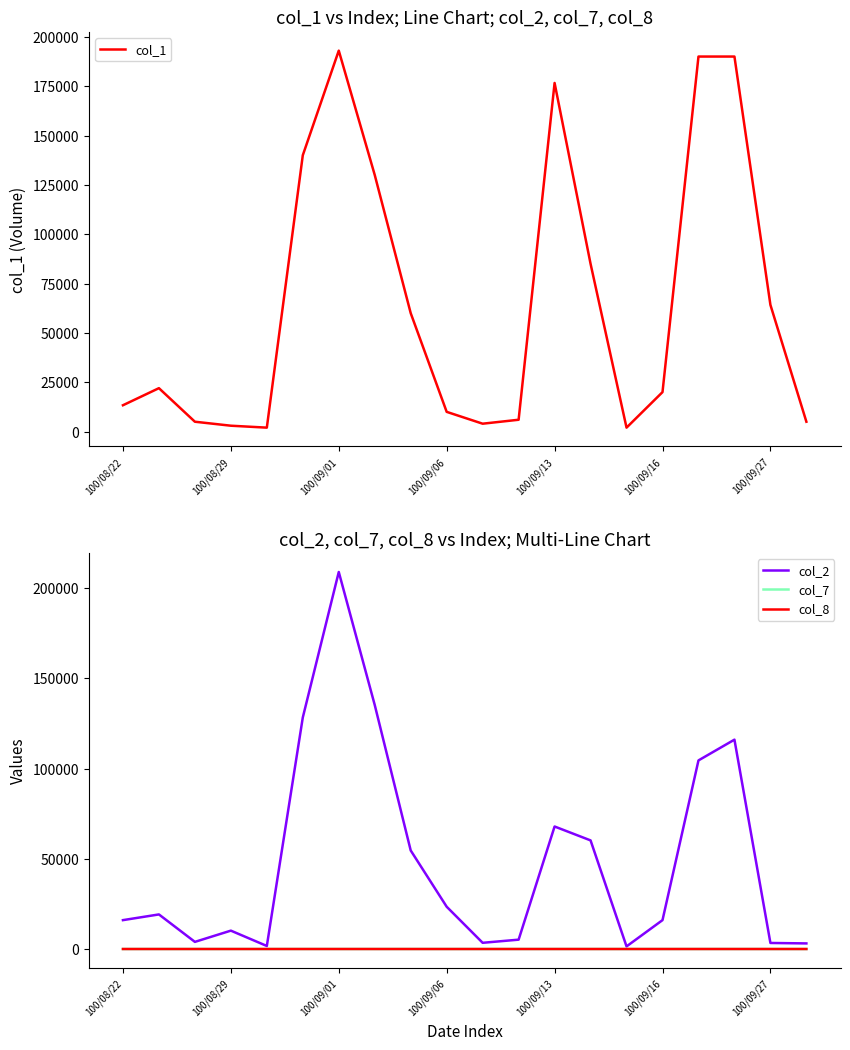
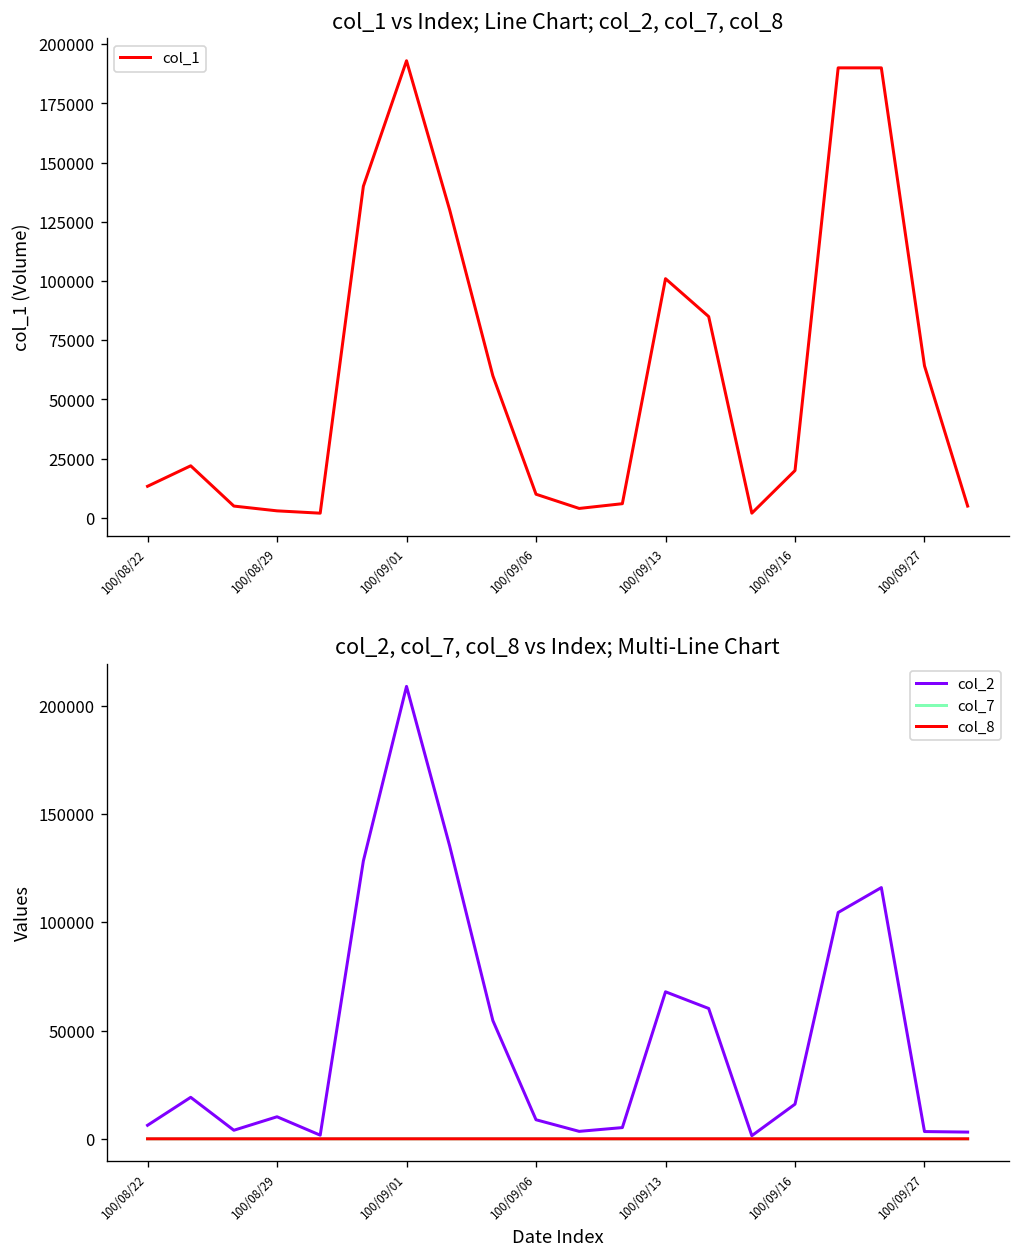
  {
    "col_1 vs Index; Line Chart; col_2, col_7, col_8": {
      "100/08/22": 13000,
      "100/08/29": 3000,
      "100/09/01": 193000,
      "100/09/06": 10000,
-     "100/09/13": 177000,
+     "100/09/13": 101000,
      "100/09/16": 20000,
      "100/09/27": 64000
    },
    "col_2, col_7, col_8 vs Index; Multi-Line Chart": {
      "col_2": {
-       "100/08/22": 16000,
+       "100/08/22": 6000,
        "100/08/29": 10000,
        "100/09/01": 209000,
-       "100/09/06": 23000,
+       "100/09/06": 9000,
        "100/09/13": 68000,
        "100/09/16": 16000,
        "100/09/27": 3000
      },
      "col_8": {
        "100/08/22": 0,
        "100/08/29": 0,
        "100/09/01": 0,
        "100/09/06": 0,
        "100/09/13": 0,
        "100/09/16": 0,
        "100/09/27": 0
      }
    }
  }
